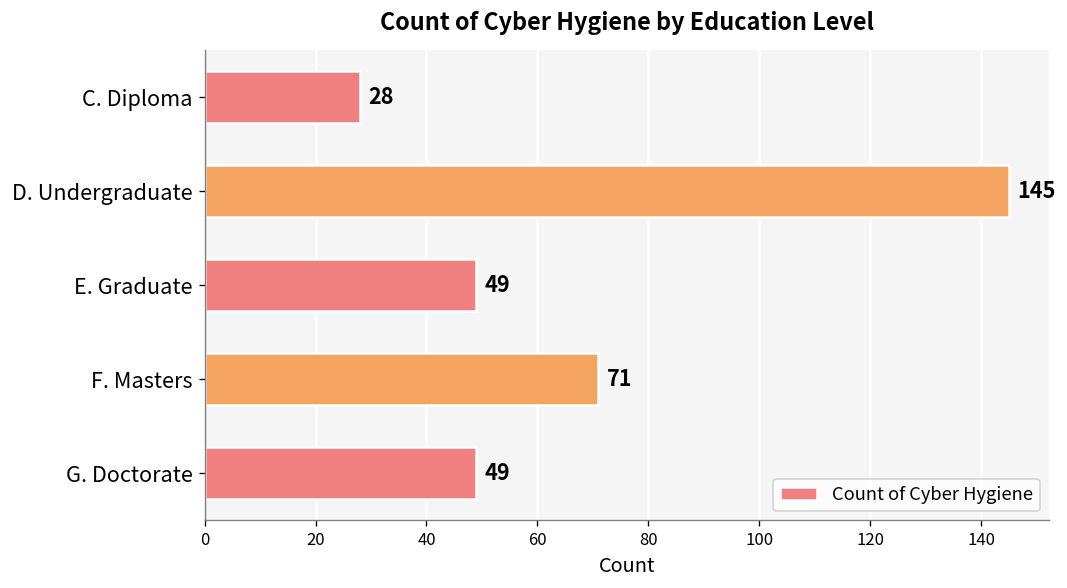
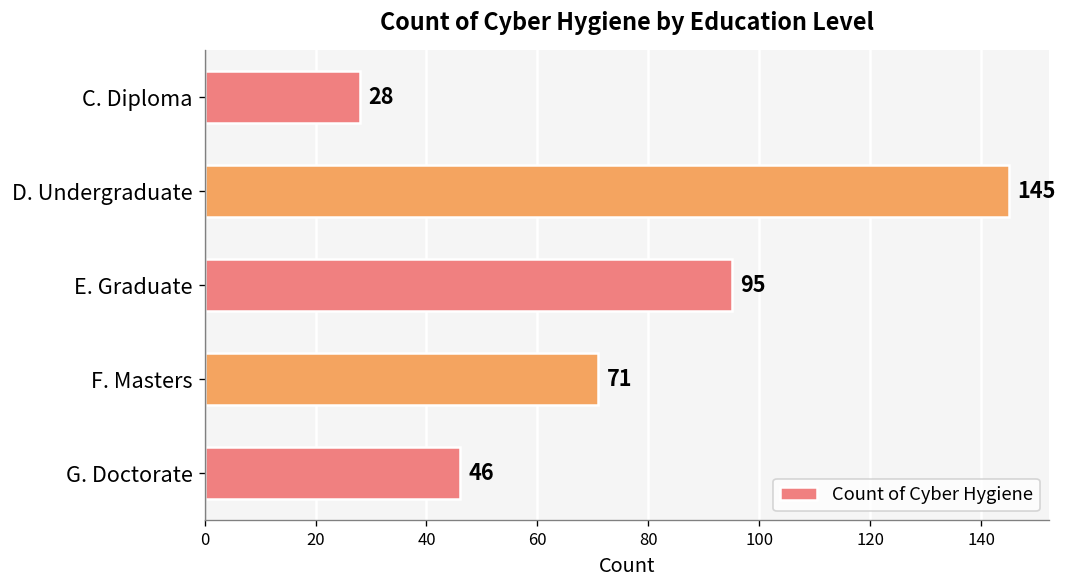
  {
    "C. Diploma": 28,
    "D. Undergraduate": 145,
-   "E. Graduate": 49,
+   "E. Graduate": 95,
    "F. Masters": 71,
-   "G. Doctorate": 49
+   "G. Doctorate": 46
  }
